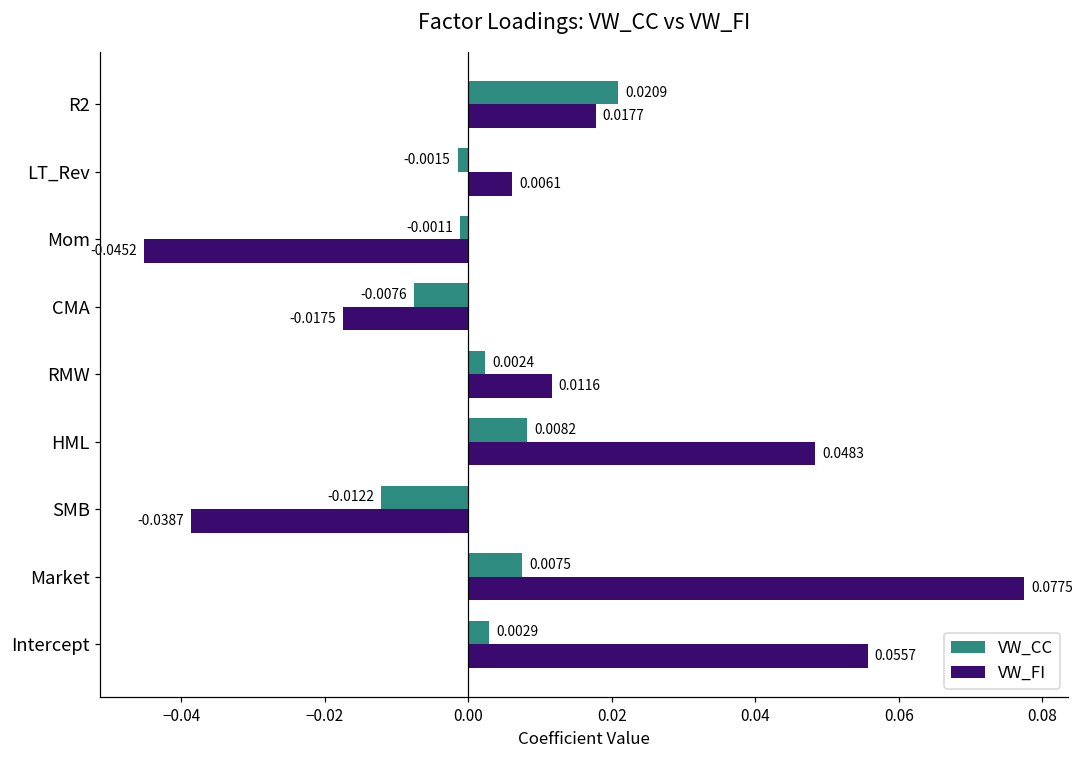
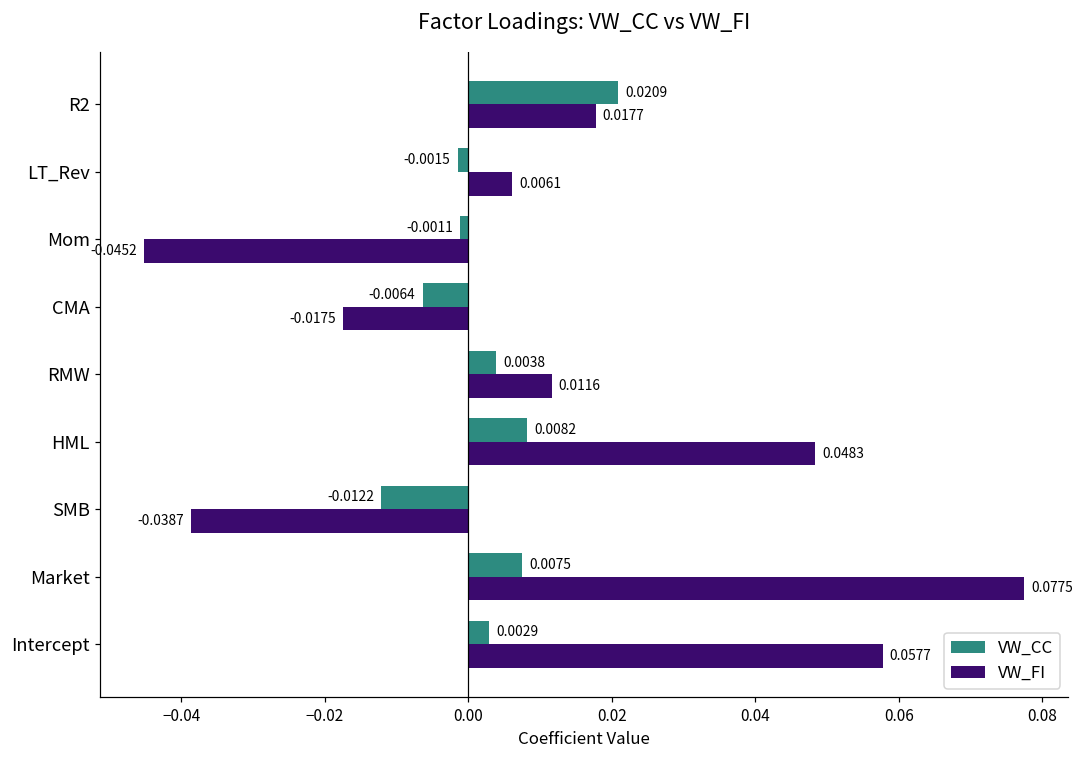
  {
    "VW_CC": {
      "R2": 0.0209,
      "LT_Rev": -0.0015,
      "Mom": -0.0011,
-     "CMA": -0.0076,
-     "RMW": 0.0024,
+     "CMA": -0.0064,
+     "RMW": 0.0038,
      "HML": 0.0082,
      "SMB": -0.0122,
      "Market": 0.0075,
      "Intercept": 0.0029
    },
    "VW_FI": {
      "R2": 0.0177,
      "LT_Rev": 0.0061,
      "Mom": -0.0452,
      "CMA": -0.0175,
      "RMW": 0.0116,
      "HML": 0.0483,
      "SMB": -0.0387,
      "Market": 0.0775,
-     "Intercept": 0.0557
+     "Intercept": 0.0577
    }
  }
